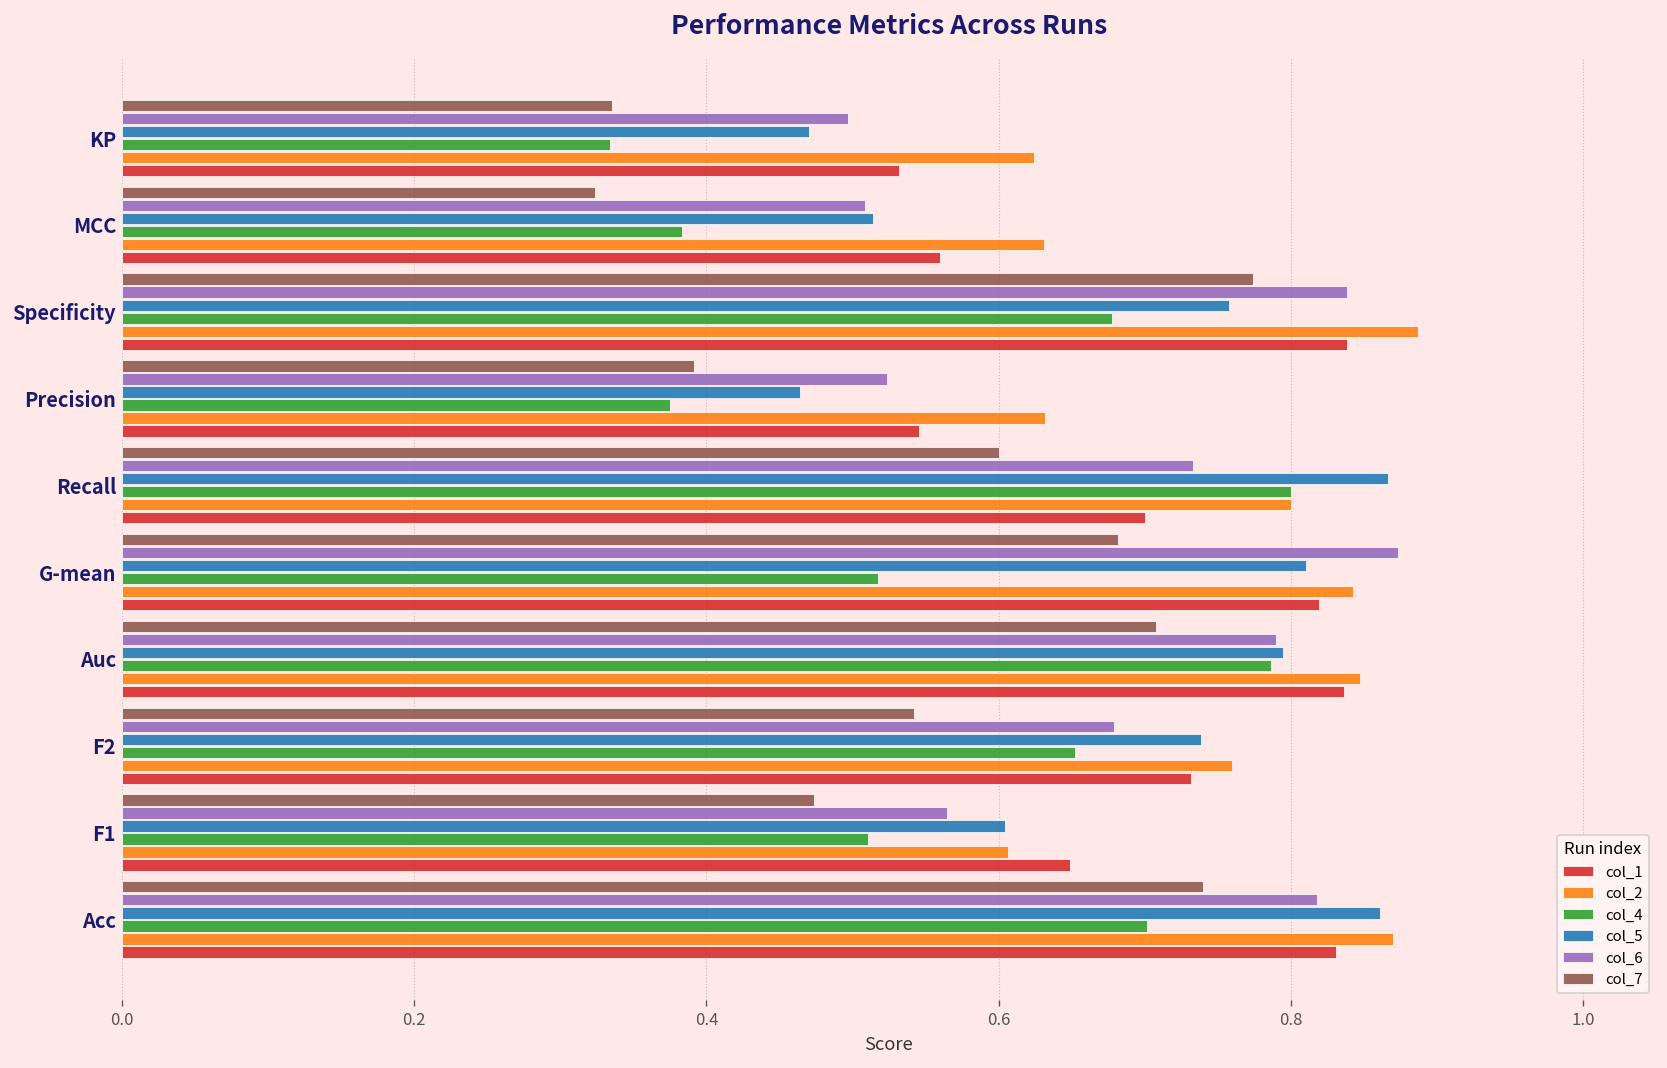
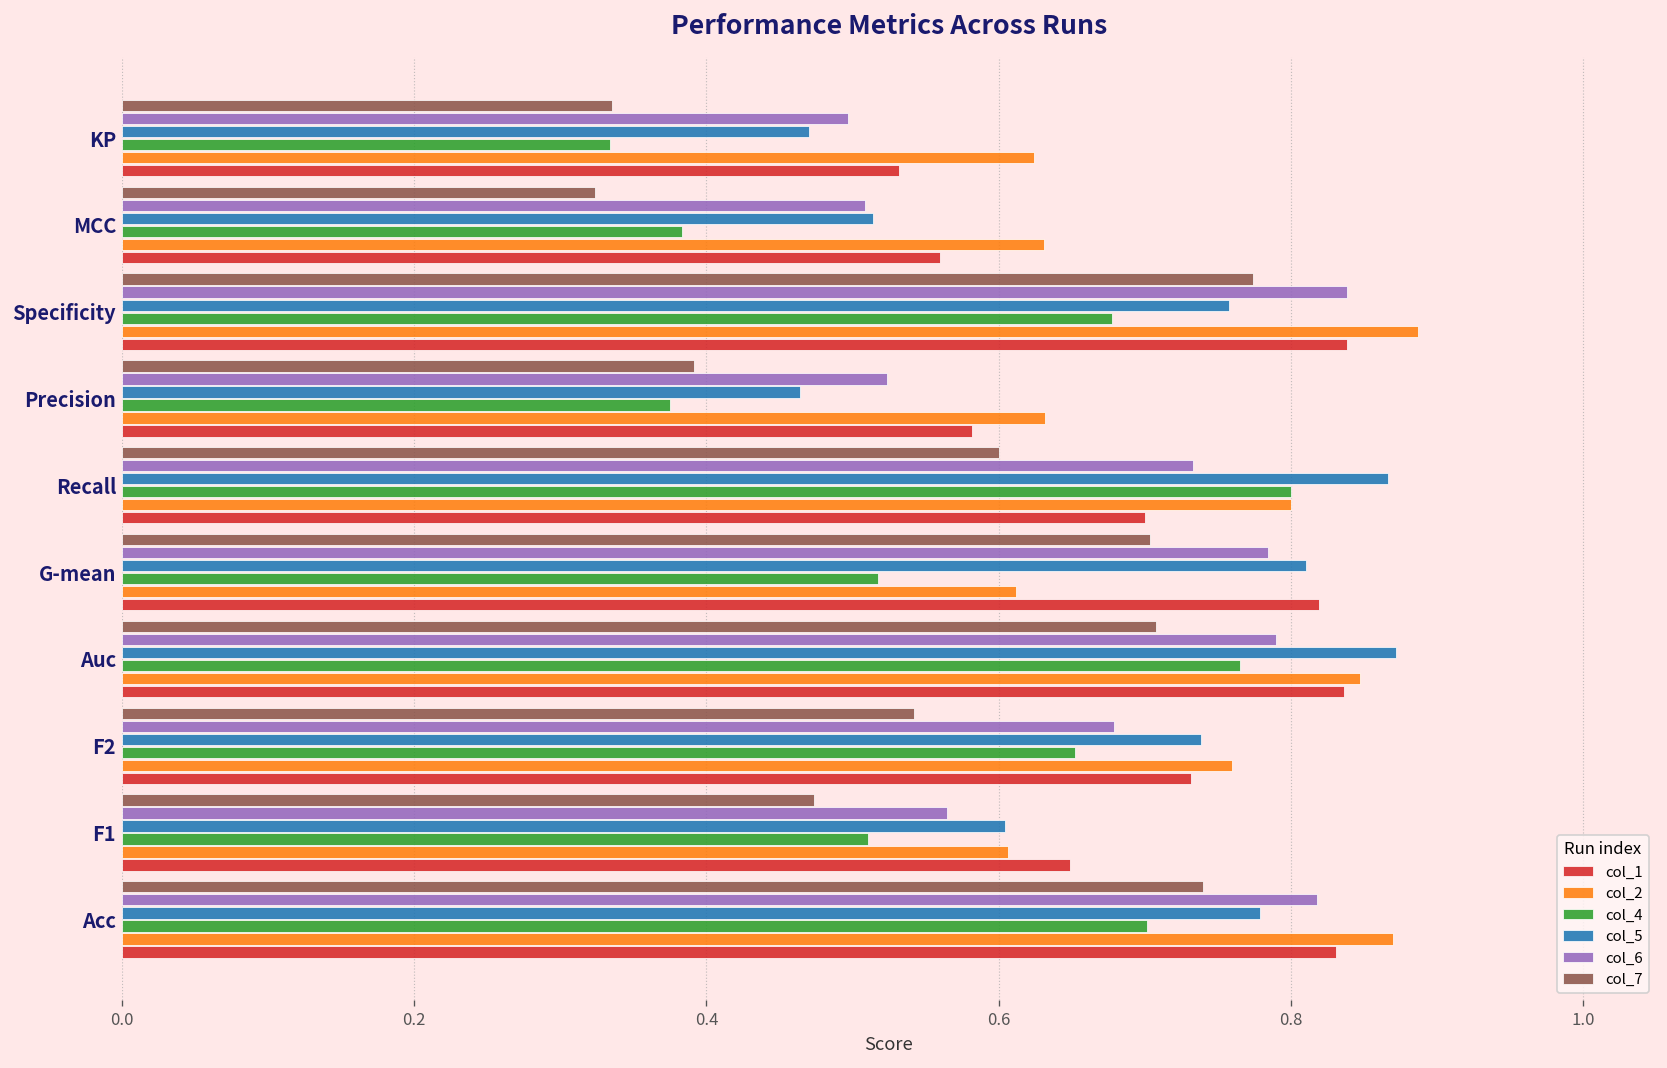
  {
    "col_1": {
      "KP": 0.532,
      "MCC": 0.560,
      "Specificity": 0.839,
-     "Precision": 0.545,
+     "Precision": 0.582,
      "Recall": 0.700,
      "G-mean": 0.819,
      "Auc": 0.837,
      "F2": 0.732,
      "F1": 0.649,
      "Acc": 0.831
    },
    "col_2": {
      "KP": 0.624,
      "MCC": 0.631,
      "Specificity": 0.887,
      "Precision": 0.632,
      "Recall": 0.800,
-     "G-mean": 0.842,
+     "G-mean": 0.612,
      "Auc": 0.847,
      "F2": 0.759,
      "F1": 0.606,
      "Acc": 0.870
    },
    "col_4": {
      "KP": 0.334,
      "MCC": 0.384,
      "Specificity": 0.677,
      "Precision": 0.375,
      "Recall": 0.800,
      "G-mean": 0.517,
-     "Auc": 0.787,
+     "Auc": 0.766,
      "F2": 0.652,
      "F1": 0.511,
      "Acc": 0.701
    },
    "col_5": {
      "KP": 0.470,
      "MCC": 0.514,
      "Specificity": 0.758,
      "Precision": 0.464,
      "Recall": 0.867,
      "G-mean": 0.811,
-     "Auc": 0.795,
+     "Auc": 0.872,
      "F2": 0.739,
      "F1": 0.605,
-     "Acc": 0.861
+     "Acc": 0.779
    },
    "col_6": {
      "KP": 0.497,
      "MCC": 0.509,
      "Specificity": 0.839,
      "Precision": 0.524,
      "Recall": 0.733,
-     "G-mean": 0.873,
+     "G-mean": 0.784,
      "Auc": 0.790,
      "F2": 0.679,
      "F1": 0.565,
      "Acc": 0.818
    },
    "col_7": {
      "KP": 0.336,
      "MCC": 0.324,
      "Specificity": 0.774,
      "Precision": 0.391,
      "Recall": 0.600,
-     "G-mean": 0.682,
+     "G-mean": 0.704,
      "Auc": 0.708,
      "F2": 0.542,
      "F1": 0.474,
      "Acc": 0.740
    }
  }
